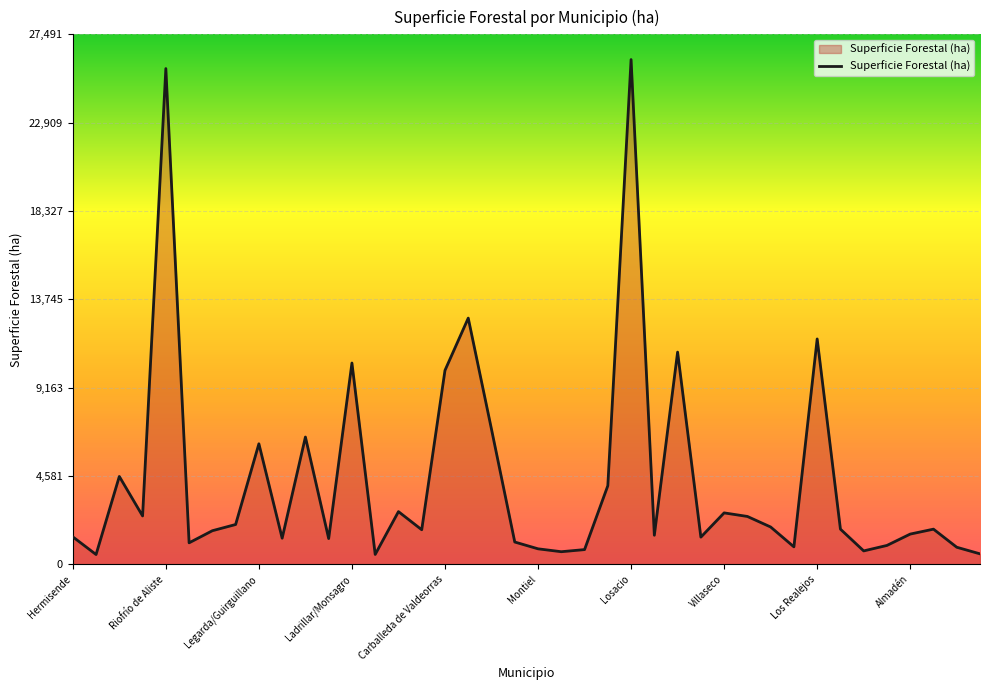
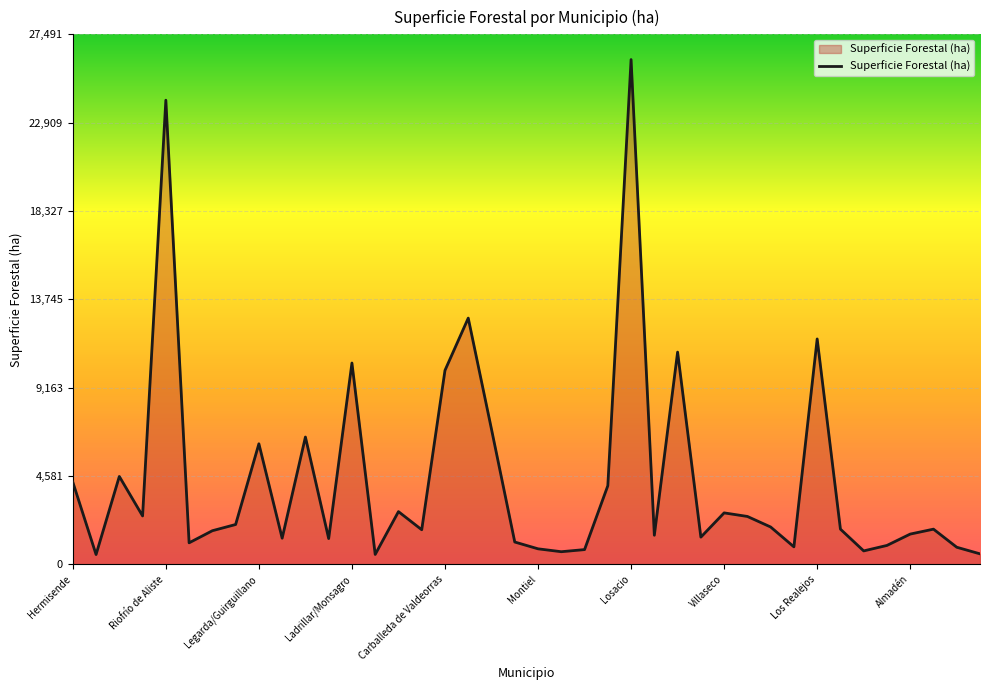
  {
-   "Hermisende": "1,400",
-   "Riofrío de Aliste": "25,700",
+   "Hermisende": "4,300",
+   "Riofrío de Aliste": "24,100",
    "Legarda/Guirguillano": "6,200",
    "Ladrillar/Monsagro": "10,400",
    "Carballeda de Valdeorras": "10,100",
    "Montiel": "800",
    "Losacio": "26,200",
    "Villaseco": "2,700",
    "Los Realejos": "11,700",
    "Almadén": "1,600"
  }
